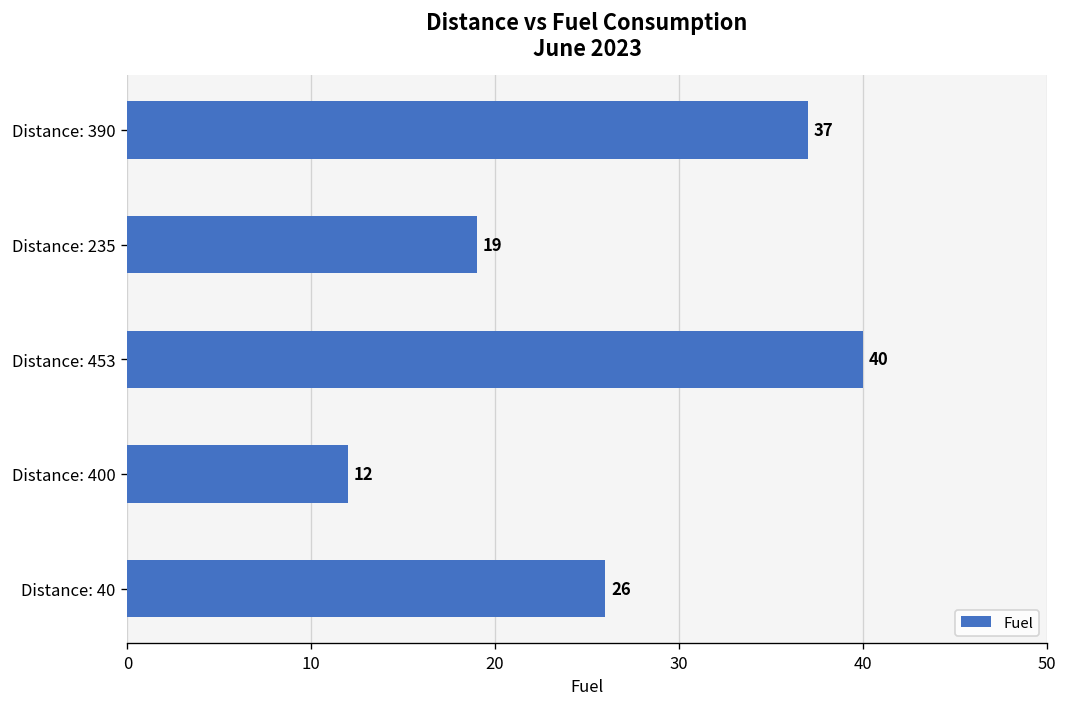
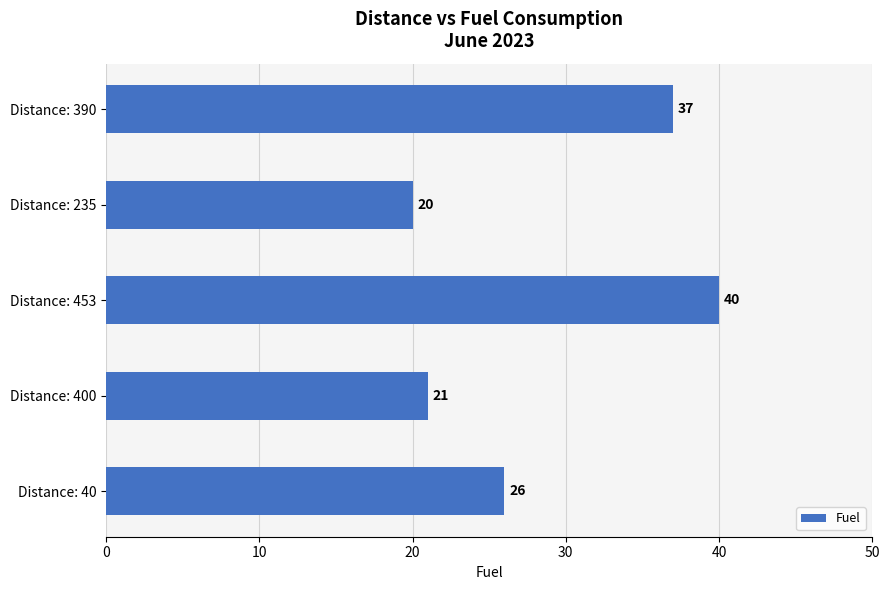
  {
    "Distance: 390": 37,
-   "Distance: 235": 19,
+   "Distance: 235": 20,
    "Distance: 453": 40,
-   "Distance: 400": 12,
+   "Distance: 400": 21,
    "Distance: 40": 26
  }
